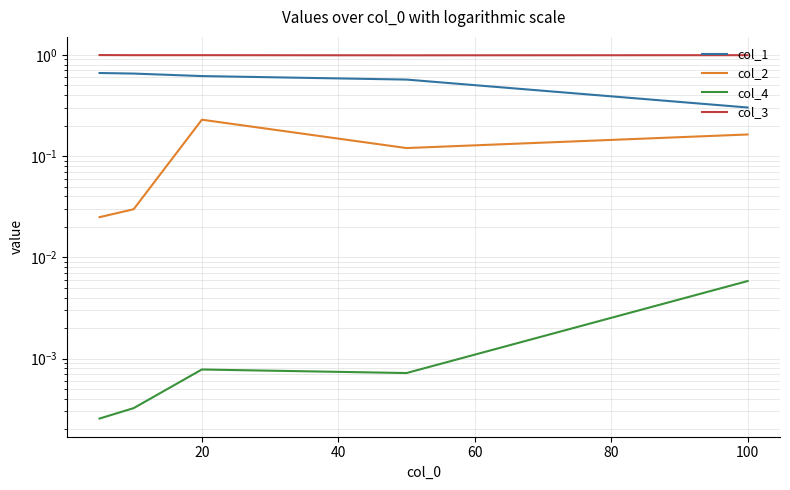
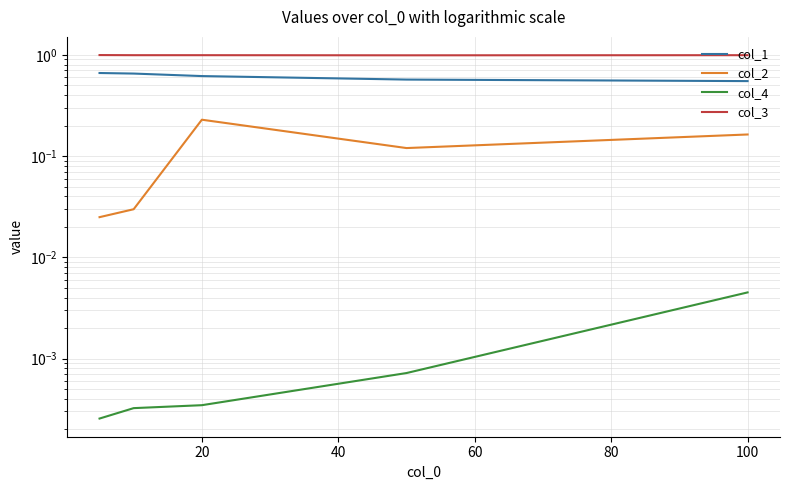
  {
    "col_1": {
      "20": 0.6,
-     "100": 0.30
+     "100": 0.6
    },
    "col_2": {
      "20": 0.23,
      "100": 0.16
    },
    "col_4": {
-     "20": 0.0008,
-     "100": 0.006
+     "20": 0.00035,
+     "100": 0.004
    },
    "col_3": {
      "20": 1.0,
      "100": 1.0
    }
  }
